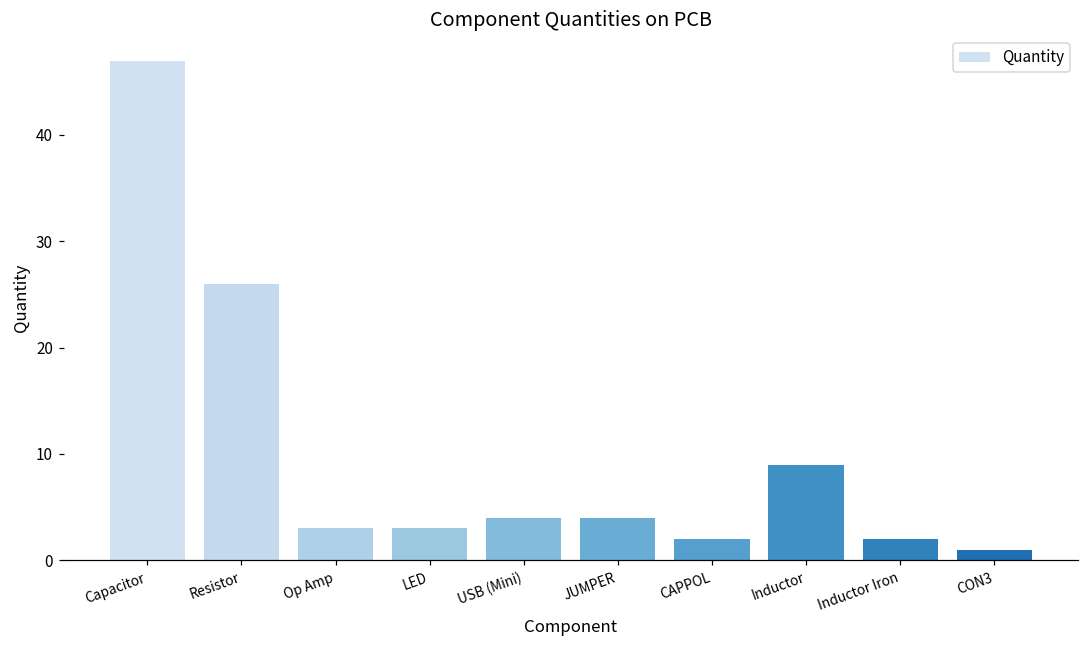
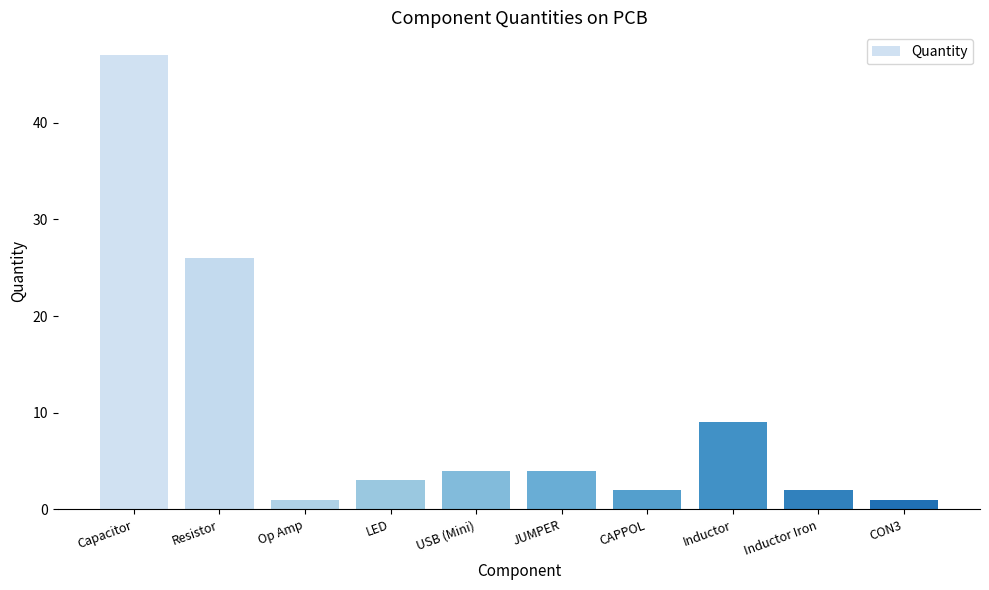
  {
    "Capacitor": 47,
    "Resistor": 26,
-   "Op Amp": 3,
+   "Op Amp": 1,
    "LED": 3,
    "USB (Mini)": 4,
    "JUMPER": 4,
    "CAPPOL": 2,
    "Inductor": 9,
    "Inductor Iron": 2,
    "CON3": 1
  }
